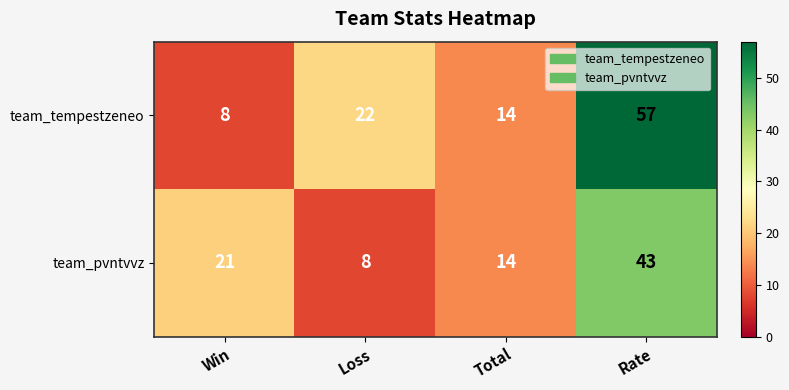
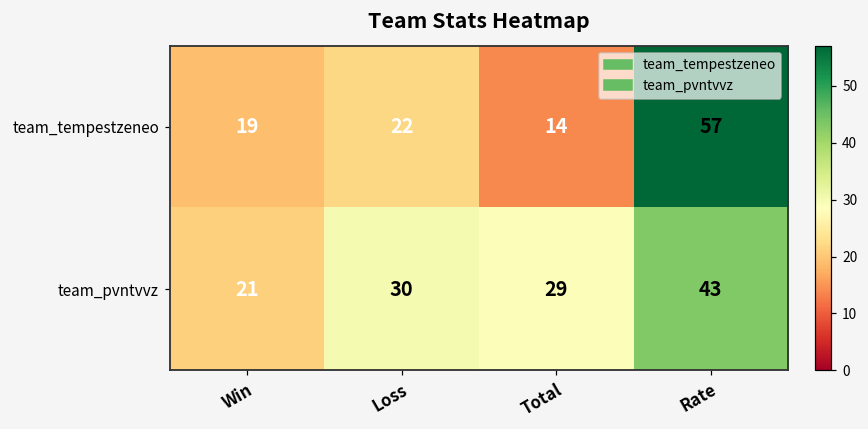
  {
    "team_tempestzeneo": {
-     "Win": 8,
+     "Win": 19,
      "Loss": 22,
      "Total": 14,
      "Rate": 57
    },
    "team_pvntvvz": {
      "Win": 21,
-     "Loss": 8,
-     "Total": 14,
+     "Loss": 30,
+     "Total": 29,
      "Rate": 43
    }
  }
